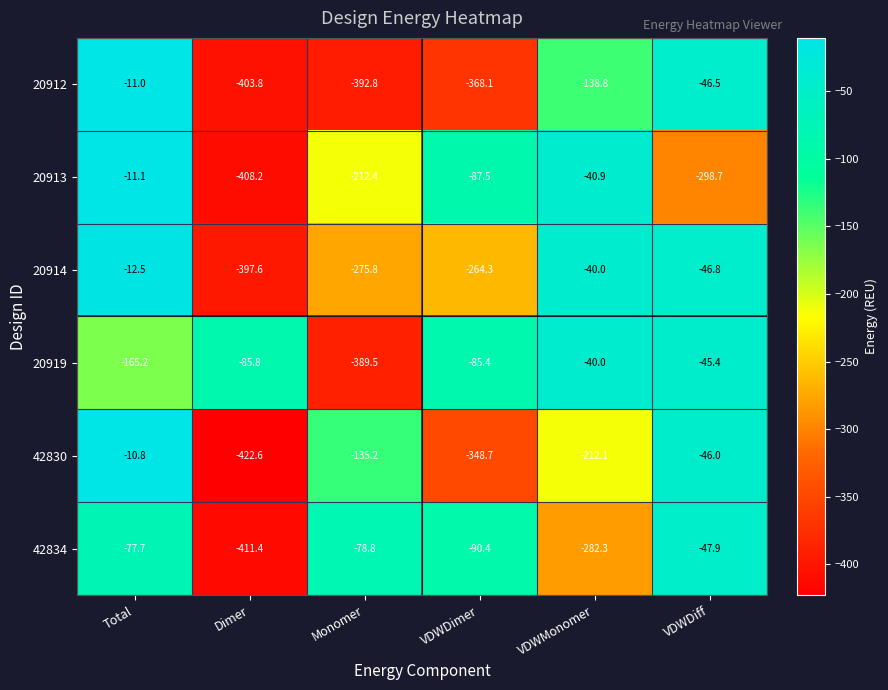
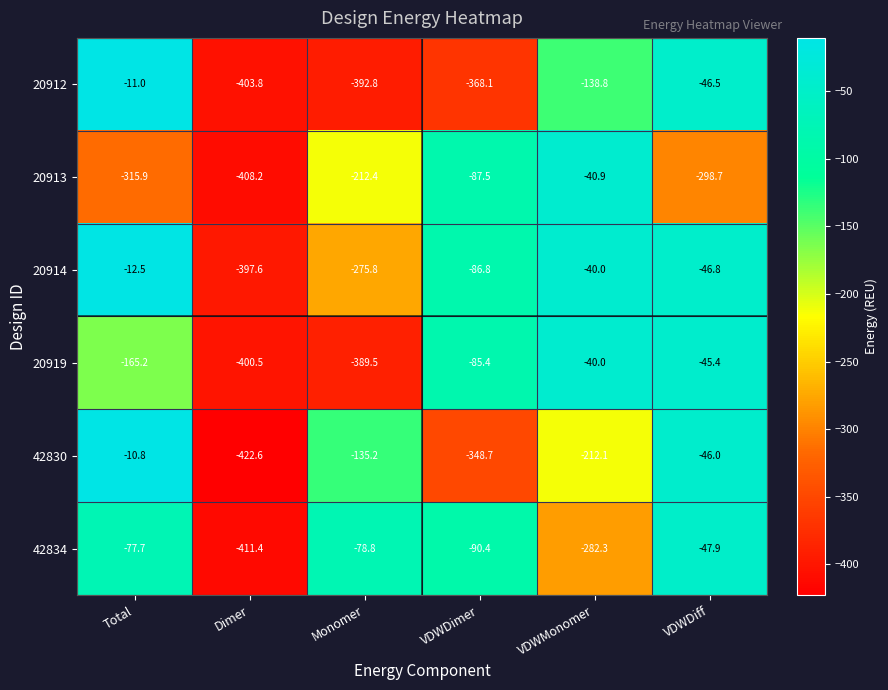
  {
    "20912": {
      "Total": -11.0,
      "Dimer": -403.8,
      "Monomer": -392.8,
      "VDWDimer": -368.1,
      "VDWMonomer": -138.8,
      "VDWDiff": -46.5
    },
    "20913": {
-     "Total": -11.1,
+     "Total": -315.9,
      "Dimer": -408.2,
      "Monomer": -212.4,
      "VDWDimer": -87.5,
      "VDWMonomer": -40.9,
      "VDWDiff": -298.7
    },
    "20914": {
      "Total": -12.5,
      "Dimer": -397.6,
      "Monomer": -275.8,
-     "VDWDimer": -264.3,
+     "VDWDimer": -86.8,
      "VDWMonomer": -40.0,
      "VDWDiff": -46.8
    },
    "20919": {
      "Total": -165.2,
-     "Dimer": -85.8,
+     "Dimer": -400.5,
      "Monomer": -389.5,
      "VDWDimer": -85.4,
      "VDWMonomer": -40.0,
      "VDWDiff": -45.4
    },
    "42830": {
      "Total": -10.8,
      "Dimer": -422.6,
      "Monomer": -135.2,
      "VDWDimer": -348.7,
      "VDWMonomer": -212.1,
      "VDWDiff": -46.0
    },
    "42834": {
      "Total": -77.7,
      "Dimer": -411.4,
      "Monomer": -78.8,
      "VDWDimer": -90.4,
      "VDWMonomer": -282.3,
      "VDWDiff": -47.9
    }
  }
